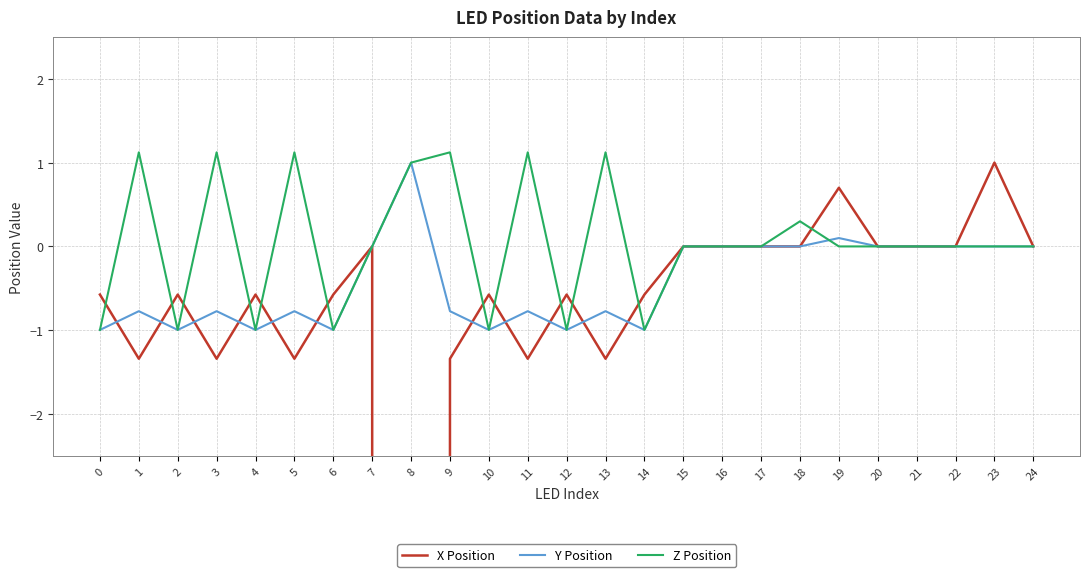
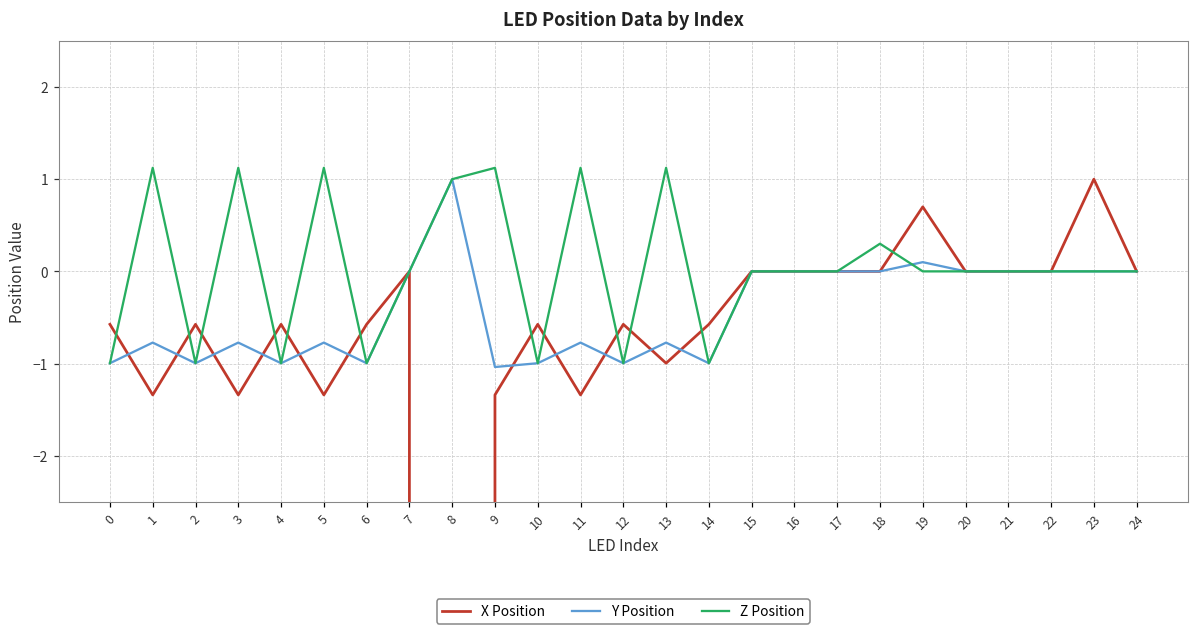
  {
    "X Position": {
      "0": -0.6,
      "1": -1.3,
      "2": -0.6,
      "3": -1.3,
      "4": -0.6,
      "5": -1.3,
      "6": -0.6,
      "9": -1.3,
      "10": -0.6,
      "11": -1.3,
      "12": -0.6,
-     "13": -1.3,
+     "13": -1.0,
      "14": -0.6,
      "19": 0.7,
      "23": 1.0
    },
    "Y Position": {
      "1": -0.8,
      "3": -0.8,
      "5": -0.8,
-     "9": -0.8,
+     "9": -1.0,
      "11": -0.8,
      "13": -0.8,
      "19": 0.1
    },
    "Z Position": {
      "1": 1.1,
      "3": 1.1,
      "5": 1.1,
      "9": 1.1,
      "11": 1.1,
      "13": 1.1,
      "18": 0.3,
      "19": 0.0
    }
  }
